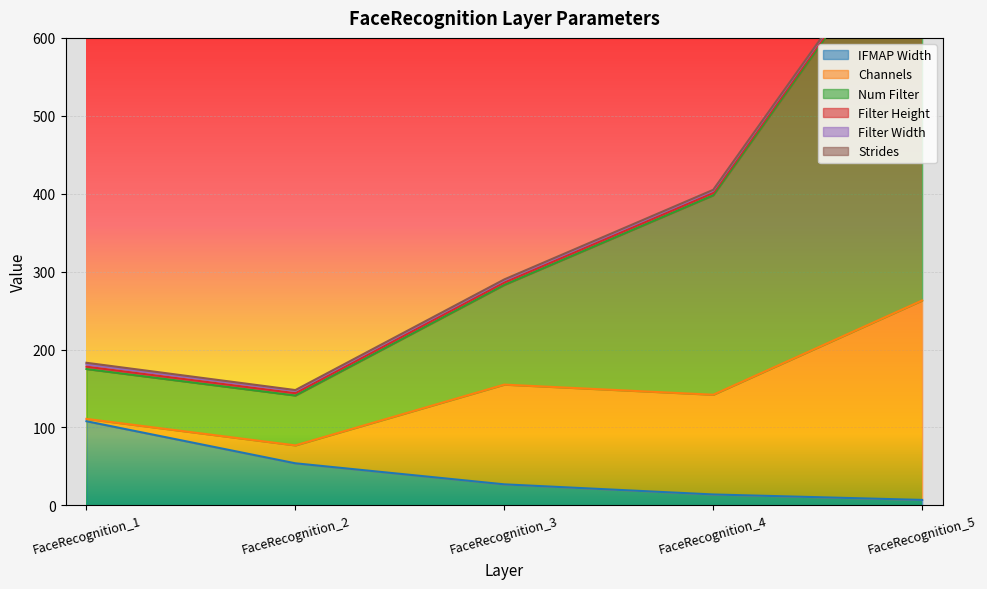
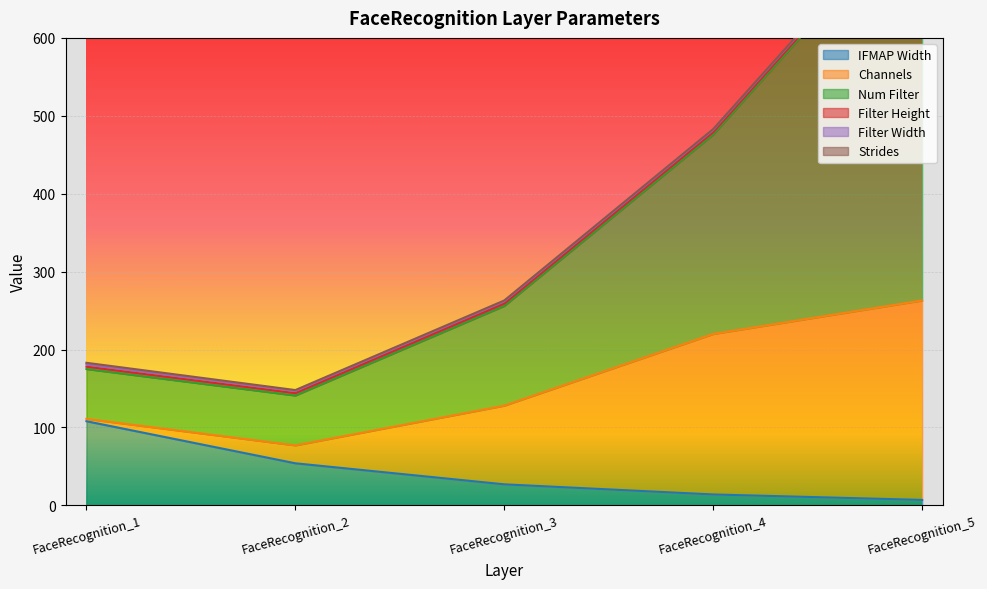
  {
    "IFMAP Width": {
      "FaceRecognition_2": 50,
      "FaceRecognition_3": 30,
      "FaceRecognition_4": 10,
      "FaceRecognition_5": 10
    },
    "Channels": {
      "FaceRecognition_2": 20,
-     "FaceRecognition_3": 130,
-     "FaceRecognition_4": 130,
+     "FaceRecognition_3": 100,
+     "FaceRecognition_4": 210,
      "FaceRecognition_5": 260
    }
  }
